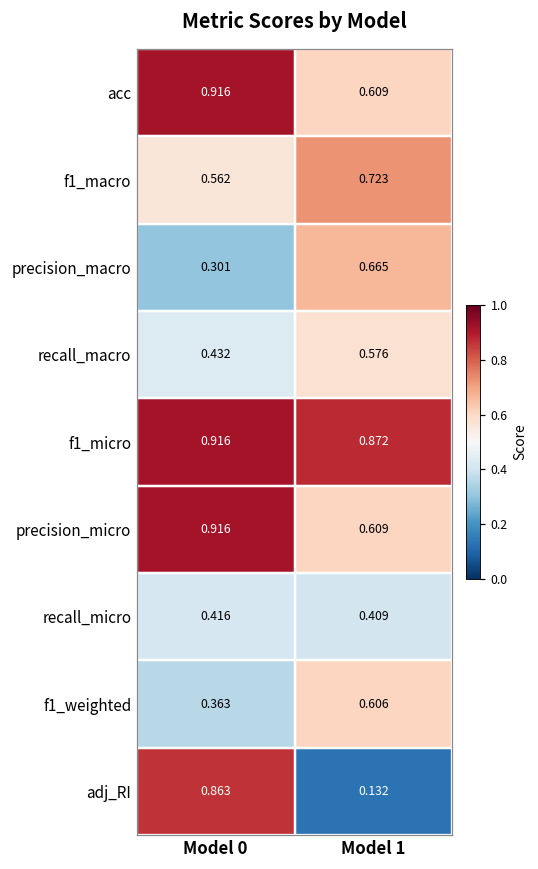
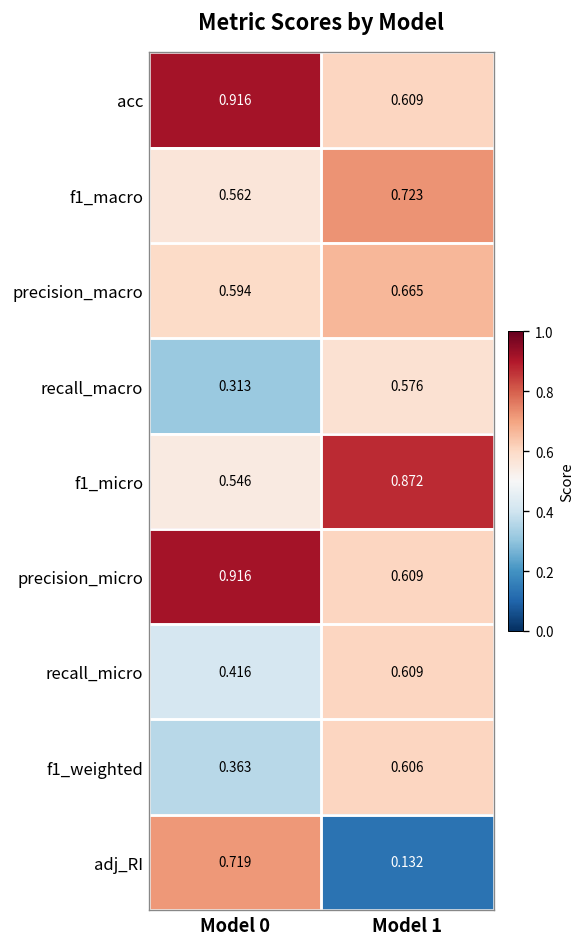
  {
    "acc": {
      "Model 0": 0.916,
      "Model 1": 0.609
    },
    "f1_macro": {
      "Model 0": 0.562,
      "Model 1": 0.723
    },
    "precision_macro": {
-     "Model 0": 0.301,
+     "Model 0": 0.594,
      "Model 1": 0.665
    },
    "recall_macro": {
-     "Model 0": 0.432,
+     "Model 0": 0.313,
      "Model 1": 0.576
    },
    "f1_micro": {
-     "Model 0": 0.916,
+     "Model 0": 0.546,
      "Model 1": 0.872
    },
    "precision_micro": {
      "Model 0": 0.916,
      "Model 1": 0.609
    },
    "recall_micro": {
      "Model 0": 0.416,
-     "Model 1": 0.409
+     "Model 1": 0.609
    },
    "f1_weighted": {
      "Model 0": 0.363,
      "Model 1": 0.606
    },
    "adj_RI": {
-     "Model 0": 0.863,
+     "Model 0": 0.719,
      "Model 1": 0.132
    }
  }
